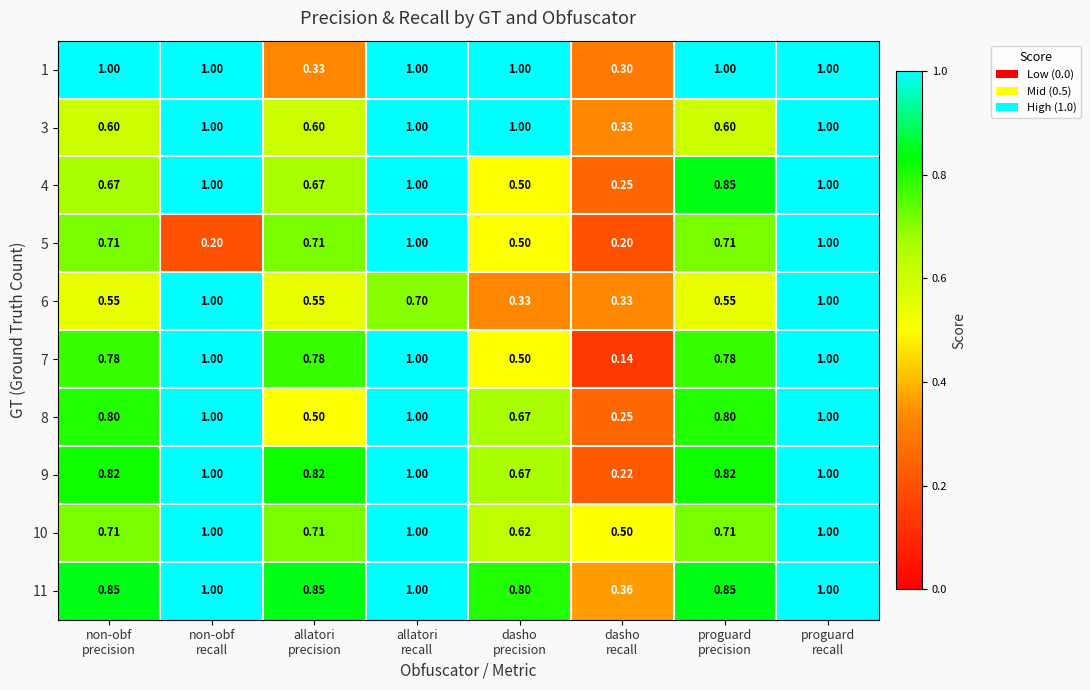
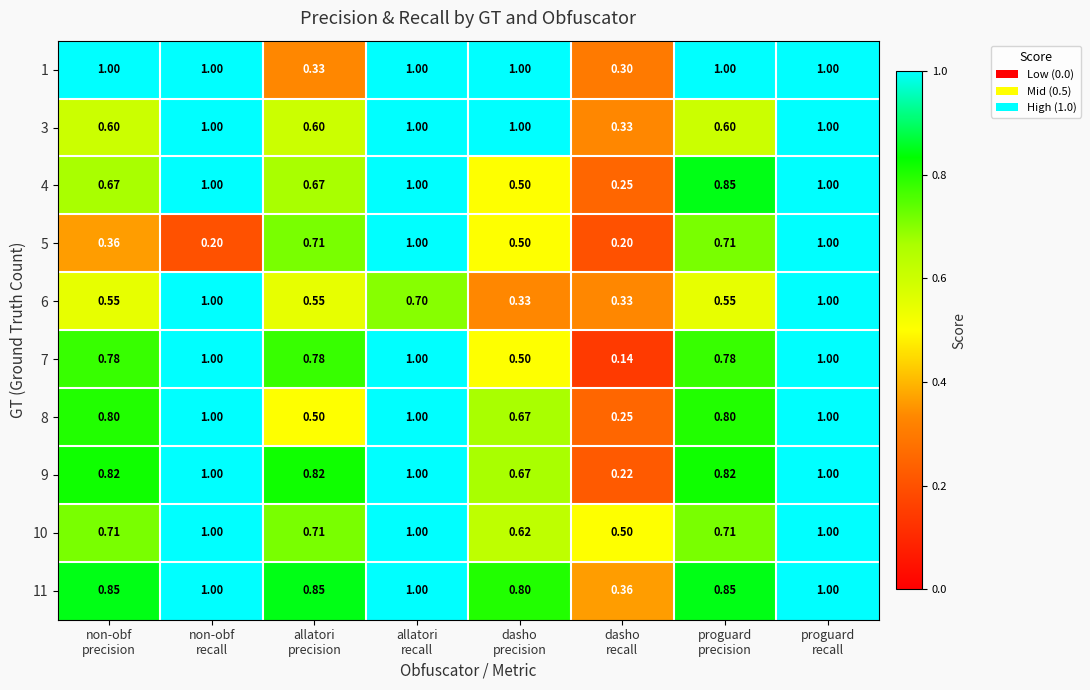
  {
    "1": {
      "non-obf precision": 1.00,
      "non-obf recall": 1.00,
      "allatori precision": 0.33,
      "allatori recall": 1.00,
      "dasho precision": 1.00,
      "dasho recall": 0.30,
      "proguard precision": 1.00,
      "proguard recall": 1.00
    },
    "3": {
      "non-obf precision": 0.60,
      "non-obf recall": 1.00,
      "allatori precision": 0.60,
      "allatori recall": 1.00,
      "dasho precision": 1.00,
      "dasho recall": 0.33,
      "proguard precision": 0.60,
      "proguard recall": 1.00
    },
    "4": {
      "non-obf precision": 0.67,
      "non-obf recall": 1.00,
      "allatori precision": 0.67,
      "allatori recall": 1.00,
      "dasho precision": 0.50,
      "dasho recall": 0.25,
      "proguard precision": 0.85,
      "proguard recall": 1.00
    },
    "5": {
-     "non-obf precision": 0.71,
+     "non-obf precision": 0.36,
      "non-obf recall": 0.20,
      "allatori precision": 0.71,
      "allatori recall": 1.00,
      "dasho precision": 0.50,
      "dasho recall": 0.20,
      "proguard precision": 0.71,
      "proguard recall": 1.00
    },
    "6": {
      "non-obf precision": 0.55,
      "non-obf recall": 1.00,
      "allatori precision": 0.55,
      "allatori recall": 0.70,
      "dasho precision": 0.33,
      "dasho recall": 0.33,
      "proguard precision": 0.55,
      "proguard recall": 1.00
    },
    "7": {
      "non-obf precision": 0.78,
      "non-obf recall": 1.00,
      "allatori precision": 0.78,
      "allatori recall": 1.00,
      "dasho precision": 0.50,
      "dasho recall": 0.14,
      "proguard precision": 0.78,
      "proguard recall": 1.00
    },
    "8": {
      "non-obf precision": 0.80,
      "non-obf recall": 1.00,
      "allatori precision": 0.50,
      "allatori recall": 1.00,
      "dasho precision": 0.67,
      "dasho recall": 0.25,
      "proguard precision": 0.80,
      "proguard recall": 1.00
    },
    "9": {
      "non-obf precision": 0.82,
      "non-obf recall": 1.00,
      "allatori precision": 0.82,
      "allatori recall": 1.00,
      "dasho precision": 0.67,
      "dasho recall": 0.22,
      "proguard precision": 0.82,
      "proguard recall": 1.00
    },
    "10": {
      "non-obf precision": 0.71,
      "non-obf recall": 1.00,
      "allatori precision": 0.71,
      "allatori recall": 1.00,
      "dasho precision": 0.62,
      "dasho recall": 0.50,
      "proguard precision": 0.71,
      "proguard recall": 1.00
    },
    "11": {
      "non-obf precision": 0.85,
      "non-obf recall": 1.00,
      "allatori precision": 0.85,
      "allatori recall": 1.00,
      "dasho precision": 0.80,
      "dasho recall": 0.36,
      "proguard precision": 0.85,
      "proguard recall": 1.00
    }
  }
